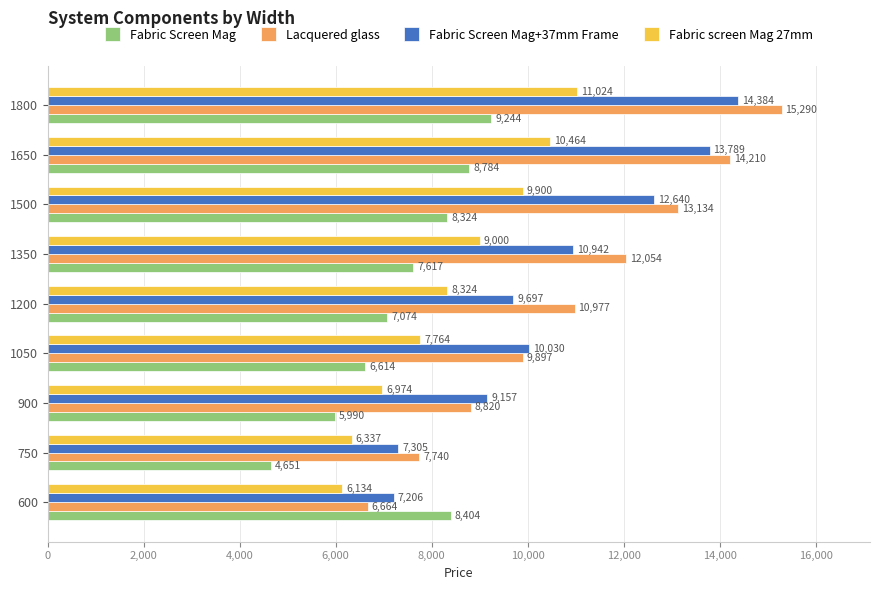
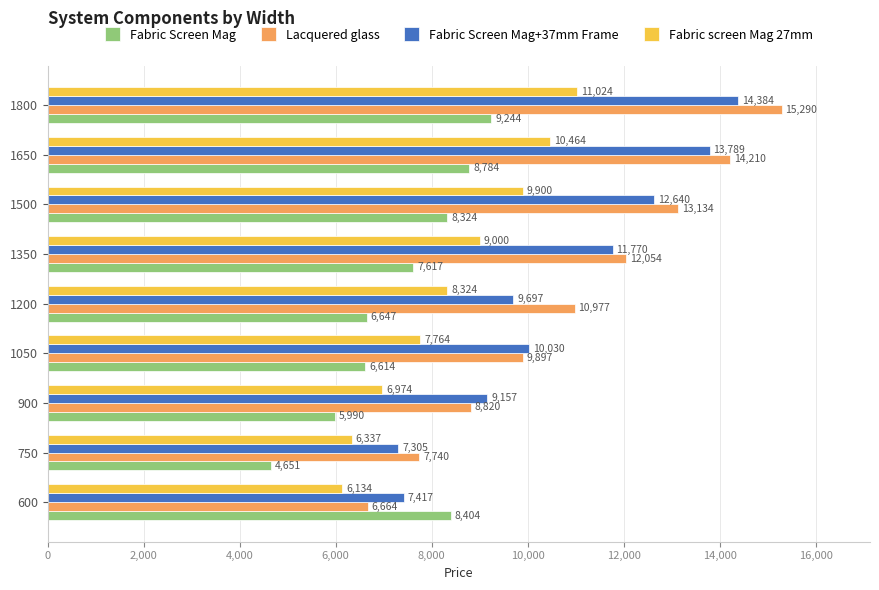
  {
    "Fabric Screen Mag": {
      "1800": "9,244",
      "1650": "8,784",
      "1500": "8,324",
      "1350": "7,617",
-     "1200": "7,074",
+     "1200": "6,647",
      "1050": "6,614",
      "900": "5,990",
      "750": "4,651",
      "600": "8,404"
    },
    "Fabric Screen Mag+37mm Frame": {
      "1800": "14,384",
      "1650": "13,789",
      "1500": "12,640",
-     "1350": "10,942",
+     "1350": "11,770",
      "1200": "9,697",
      "1050": "10,030",
      "900": "9,157",
      "750": "7,305",
-     "600": "7,206"
+     "600": "7,417"
    }
  }
